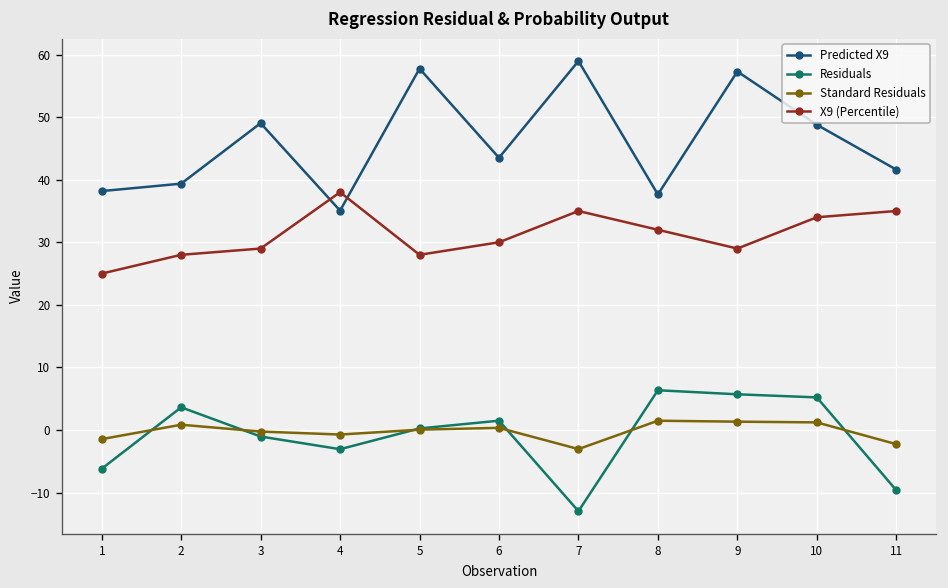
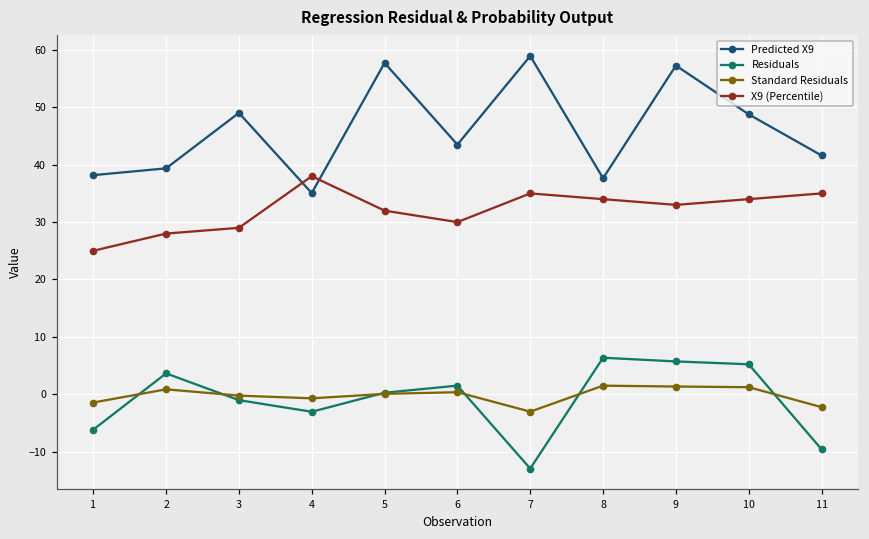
  {
    "Standard Residuals": {
      "1": -1,
      "2": 1,
      "3": 0,
      "4": -1,
      "6": 0,
      "7": -3,
      "8": 1,
      "9": 1,
      "10": 1,
      "11": -2
    },
    "X9 (Percentile)": {
      "1": 25,
      "2": 28,
      "3": 29,
      "4": 38,
-     "5": 28,
+     "5": 32,
      "6": 30,
      "7": 35,
-     "8": 32,
-     "9": 29,
+     "8": 34,
+     "9": 33,
      "10": 34,
      "11": 35
    }
  }
